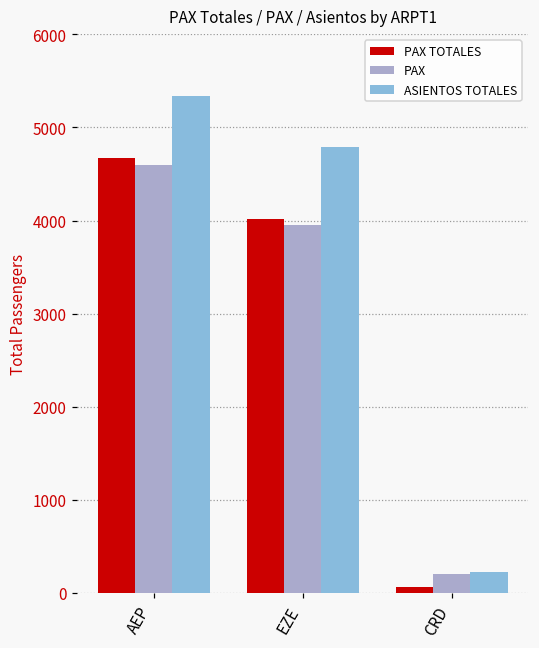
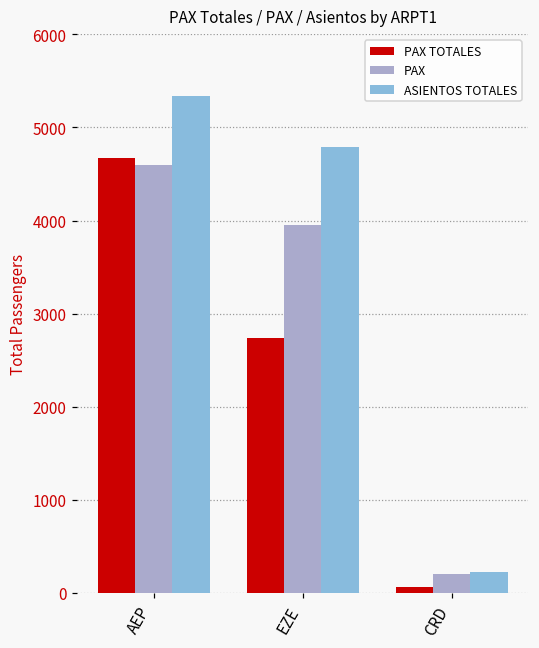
  {
    "PAX TOTALES": {
      "AEP": 4700,
-     "EZE": 4000,
+     "EZE": 2700,
      "CRD": 100
    }
  }
